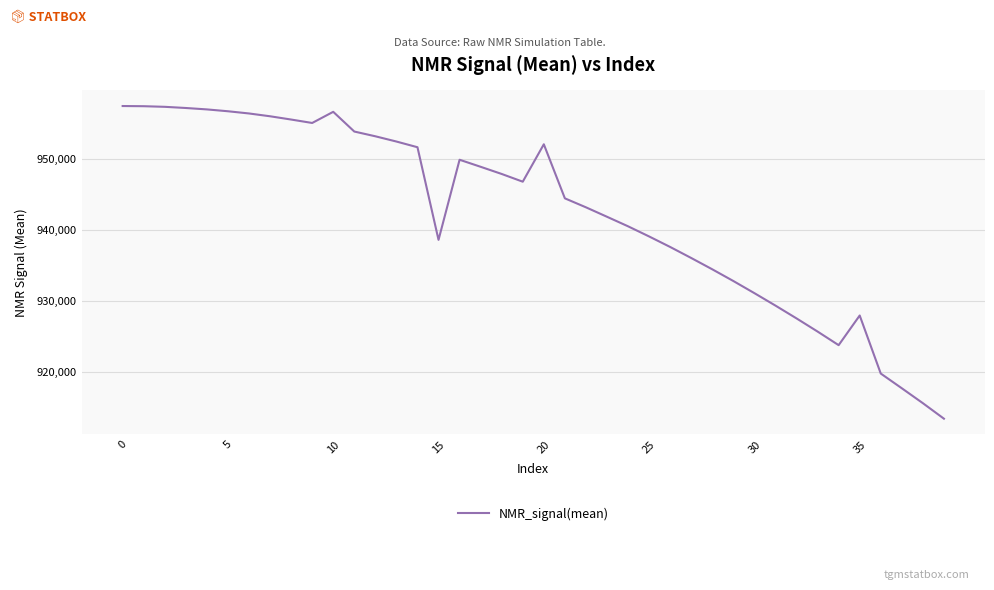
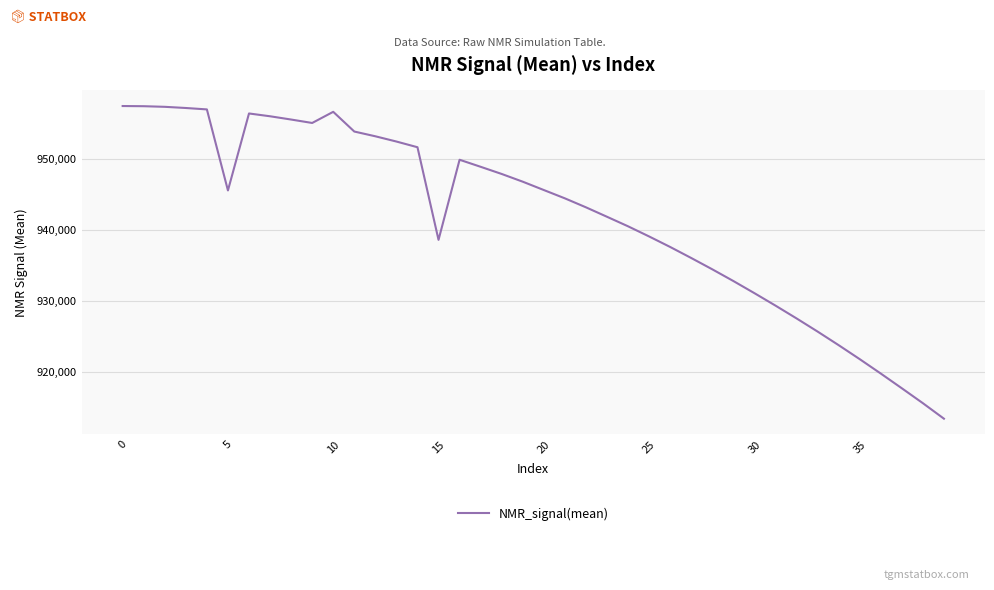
  {
    "0": "958,000",
-   "5": "957,000",
+   "5": "946,000",
    "10": "957,000",
    "15": "939,000",
-   "20": "952,000",
+   "20": "946,000",
    "25": "939,000",
    "30": "931,000",
-   "35": "928,000"
+   "35": "922,000"
  }
